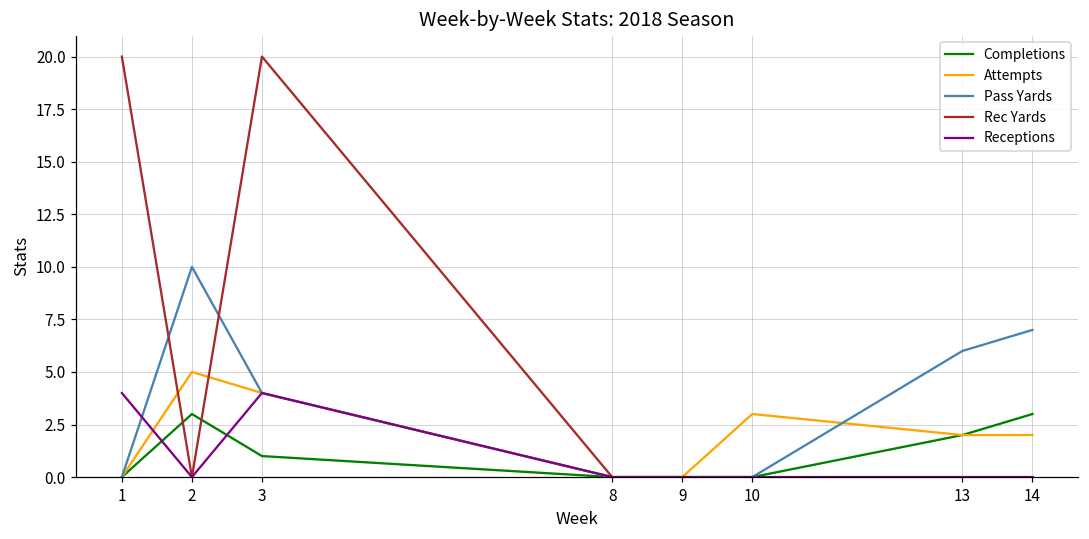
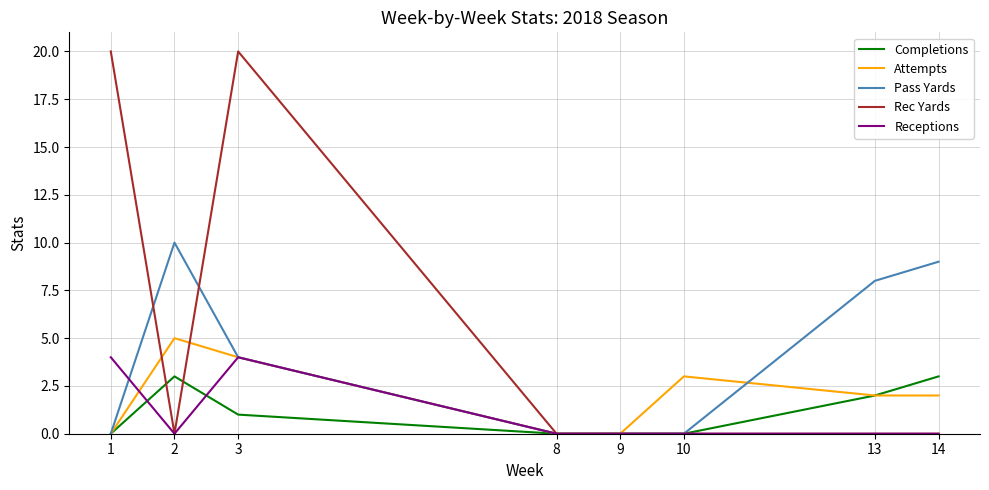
  {
    "Completions": {
      "2": 3,
      "3": 1,
      "14": 3
    },
    "Attempts": {
      "2": 5,
      "10": 3,
      "14": 2
    },
    "Pass Yards": {
      "2": 10,
-     "13": 6,
-     "14": 7
+     "13": 8,
+     "14": 9
    },
    "Rec Yards": {
      "1": 20,
      "3": 20
    },
    "Receptions": {
      "1": 4
    }
  }
